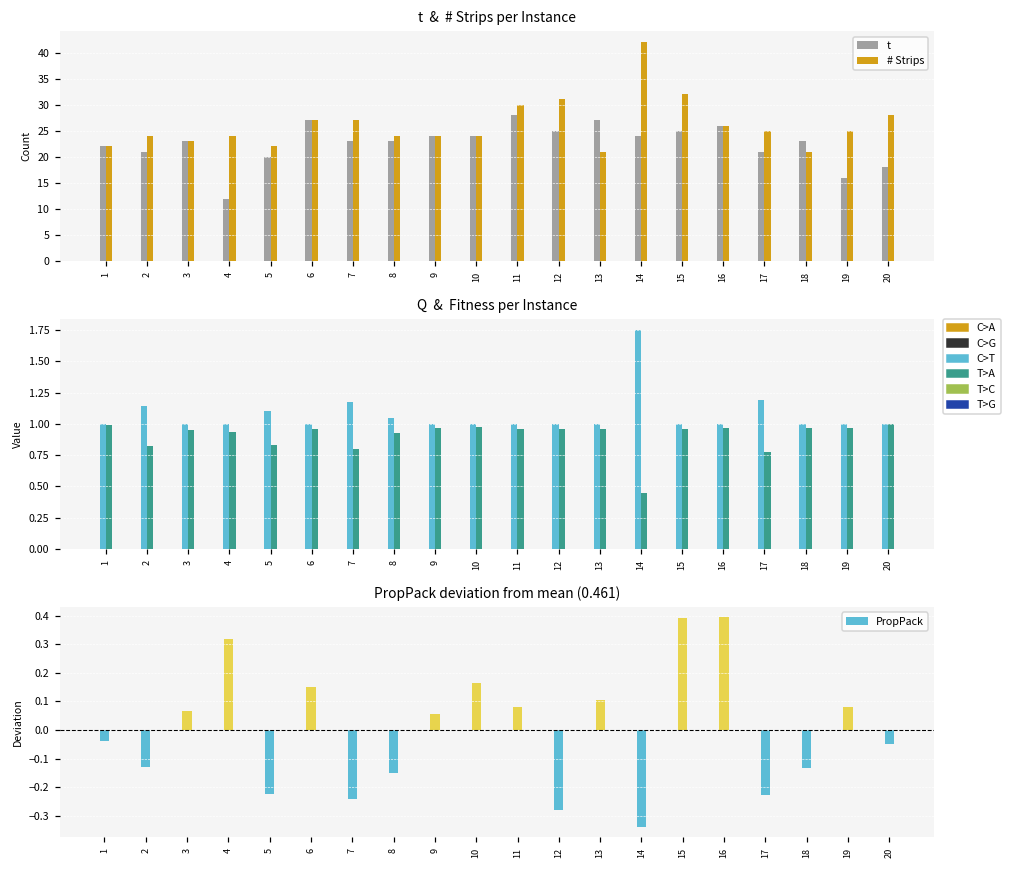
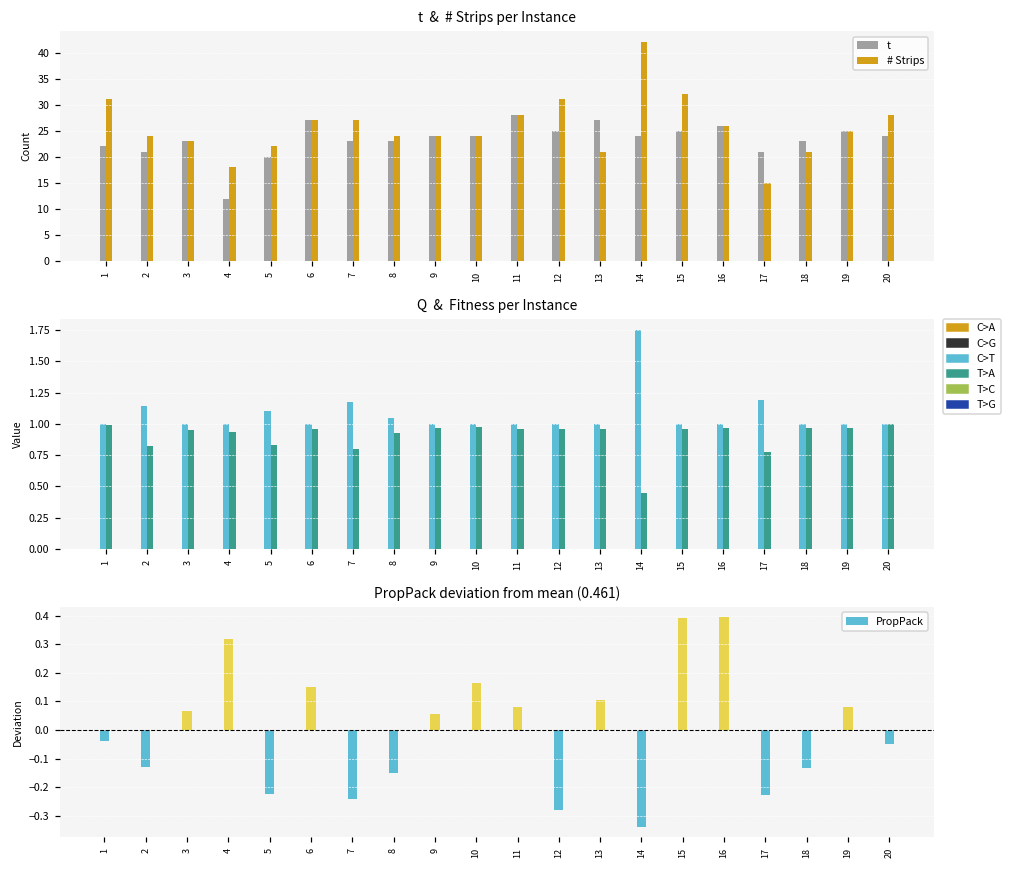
  {
    "t & # Strips per Instance": {
      "t": {
        "1": 22,
        "2": 21,
        "3": 23,
        "4": 12,
        "5": 20,
        "6": 27,
        "7": 23,
        "8": 23,
        "9": 24,
        "10": 24,
        "11": 28,
        "12": 25,
        "13": 27,
        "14": 24,
        "15": 25,
        "16": 26,
        "17": 21,
        "18": 23,
-       "19": 16,
-       "20": 18
+       "19": 25,
+       "20": 24
      },
      "# Strips": {
-       "1": 22,
+       "1": 31,
        "2": 24,
        "3": 23,
-       "4": 24,
+       "4": 18,
        "5": 22,
        "6": 27,
        "7": 27,
        "8": 24,
        "9": 24,
        "10": 24,
-       "11": 30,
+       "11": 28,
        "12": 31,
        "13": 21,
        "14": 42,
        "15": 32,
        "16": 26,
-       "17": 25,
+       "17": 15,
        "18": 21,
        "19": 25,
        "20": 28
      }
    },
    "PropPack deviation from mean (0.461)": {
      "1": -0.04,
      "2": -0.13,
      "3": 0.07,
      "4": 0.32,
      "5": -0.23,
      "6": 0.15,
      "7": -0.24,
      "8": -0.15,
      "9": 0.06,
      "10": 0.16,
      "11": 0.08,
      "12": -0.28,
      "13": 0.11,
      "14": -0.34,
      "15": 0.39,
      "16": 0.39,
      "17": -0.23,
      "18": -0.13,
      "19": 0.08,
      "20": -0.05
    }
  }
